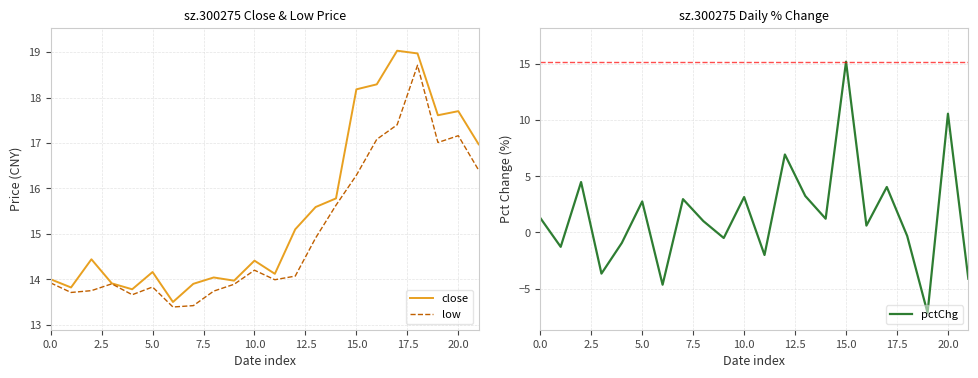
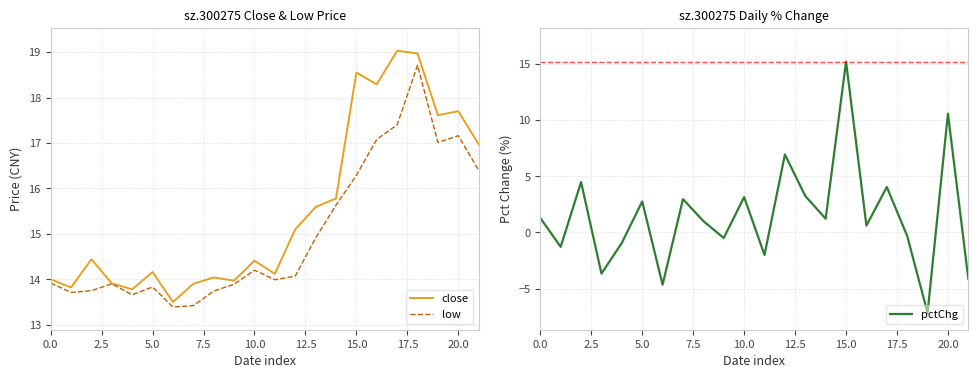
  {
    "sz.300275 Close & Low Price": {
      "close": {
        "0.0": 14.0,
        "5.0": 14.2,
        "10.0": 14.4,
-       "15.0": 18.2,
+       "15.0": 18.6,
        "20.0": 17.7
      },
      "low": {
        "0.0": 13.9,
        "5.0": 13.8,
        "10.0": 14.2,
        "15.0": 16.3,
        "20.0": 17.2
      }
    },
    "sz.300275 Daily % Change": {
      "0.0": 1.3,
      "5.0": 2.8,
      "10.0": 3.1,
      "15.0": 15.2,
      "20.0": 10.6
    }
  }
